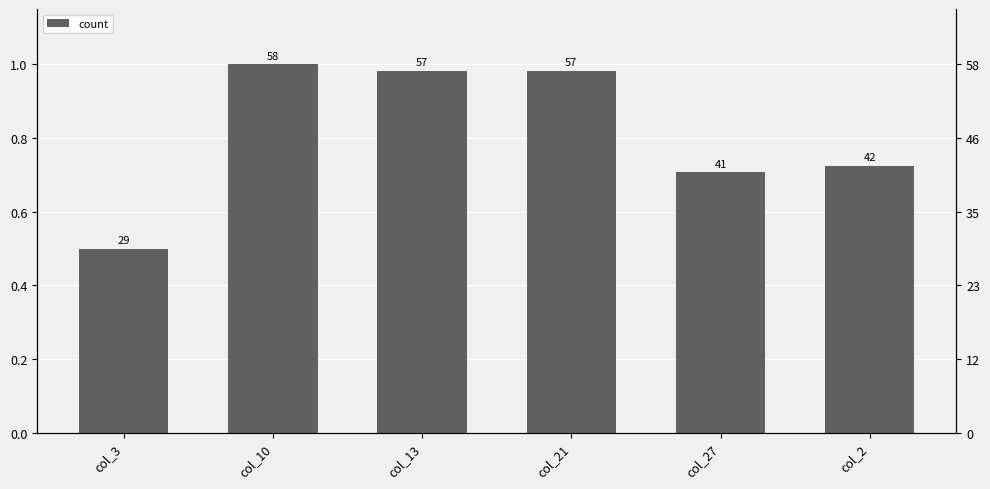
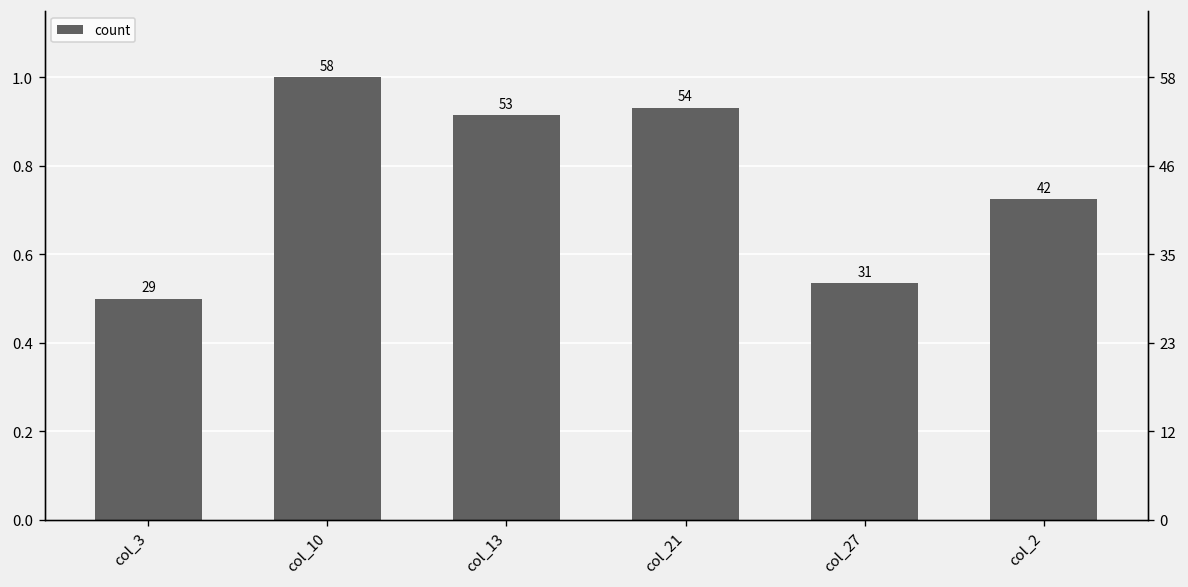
  {
-   "col_13": 57,
-   "col_21": 57,
-   "col_27": 41
+   "col_13": 53,
+   "col_21": 54,
+   "col_27": 31
  }
